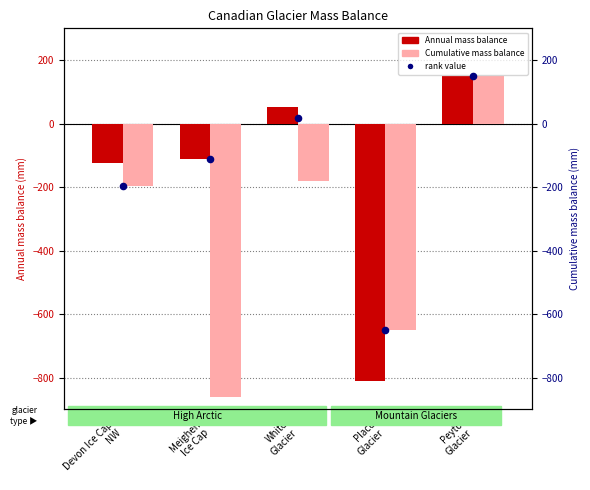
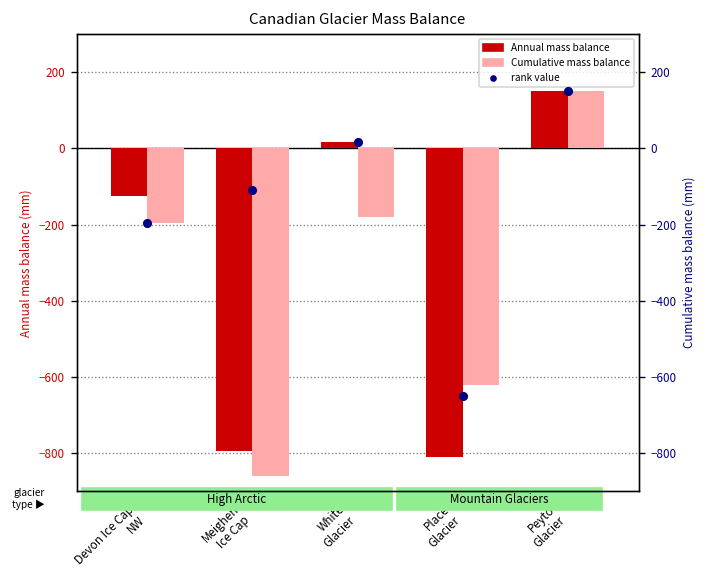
  {
    "Annual mass balance": {
      "Devon Ice Cap NW": -130,
-     "Meighen Ice Cap": -110,
-     "White Glacier": 50,
+     "Meighen Ice Cap": -790,
+     "White Glacier": 20,
      "Place Glacier": -810,
      "Peyto Glacier": 150
    },
    "Cumulative mass balance": {
      "Devon Ice Cap NW": -200,
      "Meighen Ice Cap": -860,
      "White Glacier": -180,
-     "Place Glacier": -650,
+     "Place Glacier": -620,
      "Peyto Glacier": 150
    }
  }
